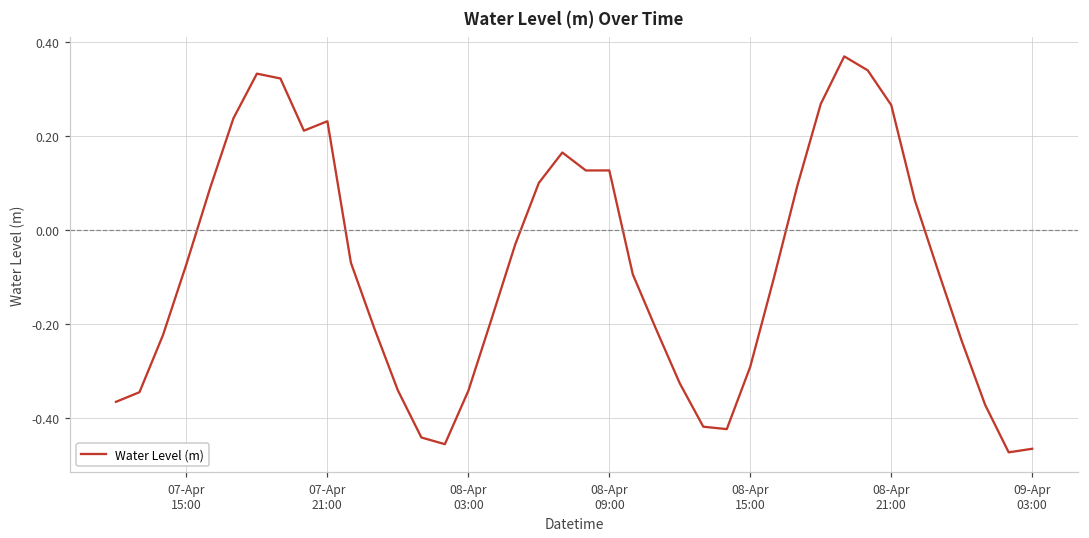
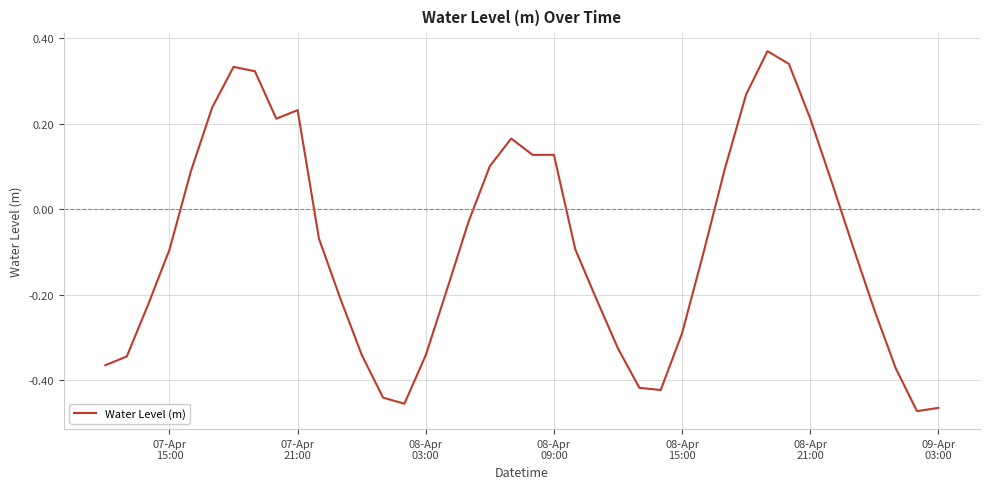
  {
-   "07-Apr 15:00": -0.07,
+   "07-Apr 15:00": -0.09,
    "07-Apr 21:00": 0.23,
    "08-Apr 03:00": -0.34,
    "08-Apr 09:00": 0.13,
    "08-Apr 15:00": -0.29,
-   "08-Apr 21:00": 0.27,
+   "08-Apr 21:00": 0.21,
    "09-Apr 03:00": -0.47
  }
